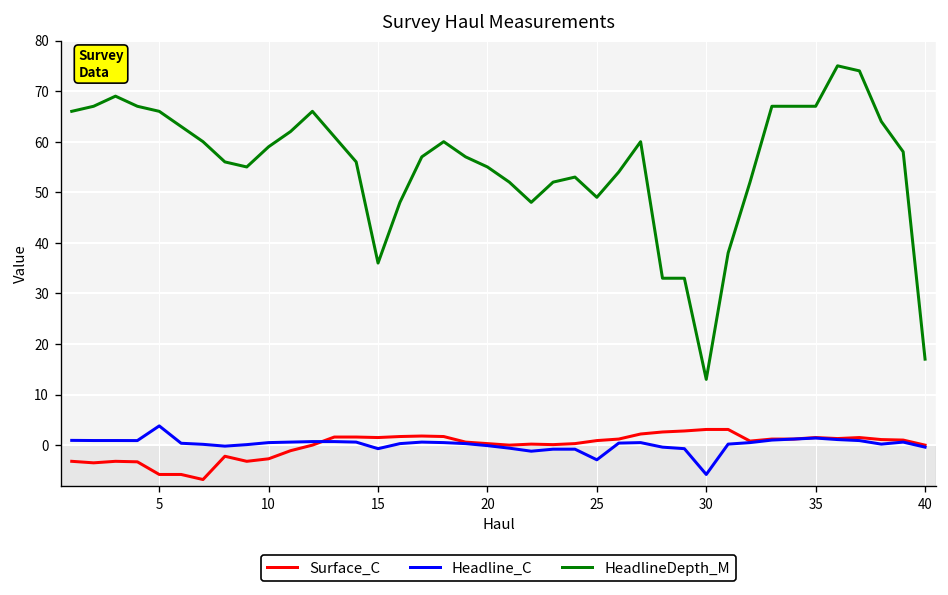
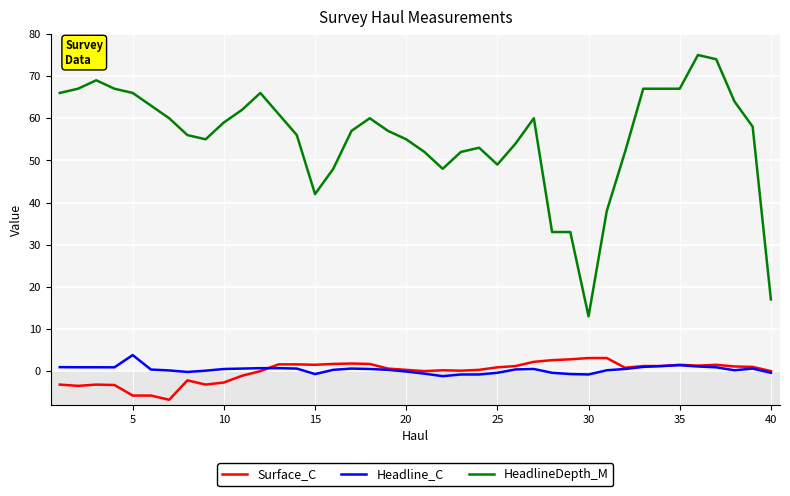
  {
    "Surface_C": {
      "5": -6,
      "10": -3,
      "15": 2,
      "25": 1,
      "30": 3
    },
    "Headline_C": {
      "5": 4,
      "10": 1,
      "15": -1,
-     "25": -3,
-     "30": -6
+     "25": 0,
+     "30": -1
    },
    "HeadlineDepth_M": {
      "5": 66,
      "10": 59,
-     "15": 36,
+     "15": 42,
      "20": 55,
      "25": 49,
      "30": 13,
      "35": 67,
      "40": 17
    }
  }
